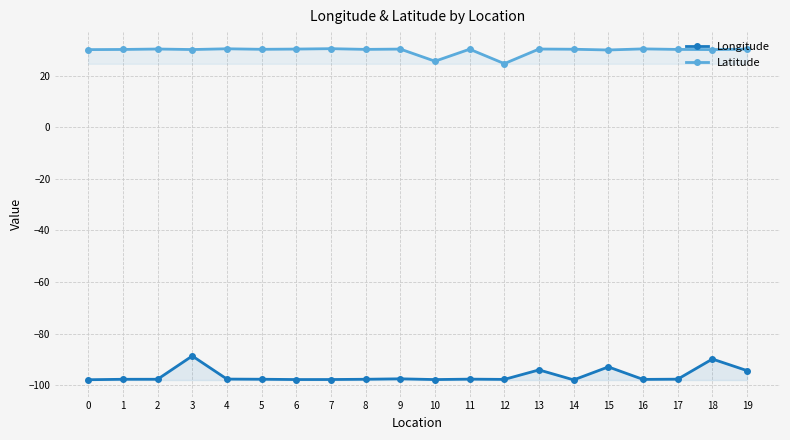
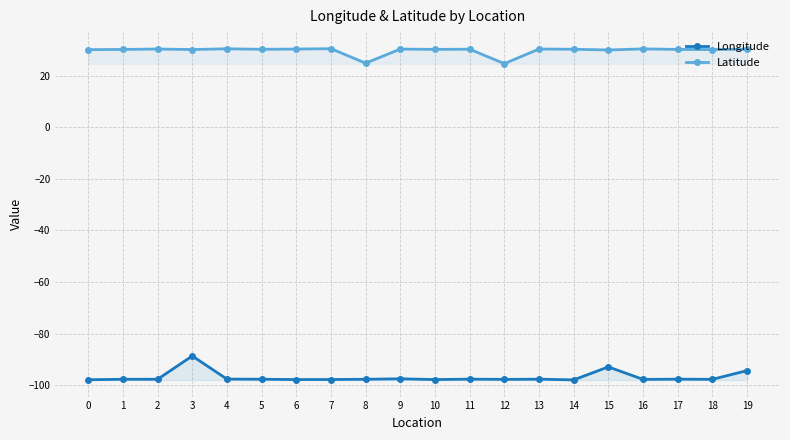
  {
    "Longitude": {
      "0": -98,
      "1": -98,
      "2": -98,
      "3": -89,
      "4": -98,
      "5": -98,
      "6": -98,
      "7": -98,
      "8": -98,
      "9": -98,
      "10": -98,
      "11": -98,
      "12": -98,
-     "13": -94,
+     "13": -98,
      "14": -98,
      "15": -93,
      "16": -98,
      "17": -98,
-     "18": -90,
+     "18": -98,
      "19": -94
    },
    "Latitude": {
      "0": 30,
      "1": 30,
      "2": 30,
      "3": 30,
      "4": 30,
      "5": 30,
      "6": 30,
      "7": 31,
-     "8": 30,
+     "8": 25,
      "9": 30,
-     "10": 26,
+     "10": 30,
      "11": 30,
      "12": 25,
      "13": 30,
      "14": 30,
      "15": 30,
      "16": 30,
      "17": 30,
      "18": 30,
      "19": 30
    }
  }
